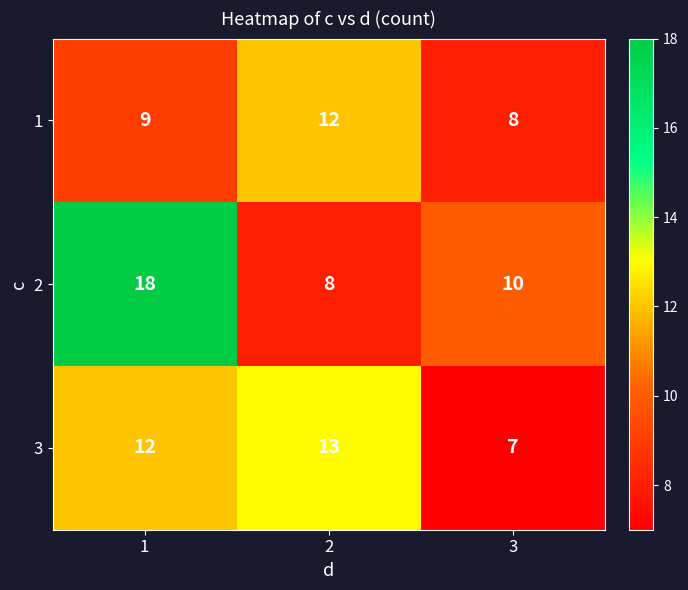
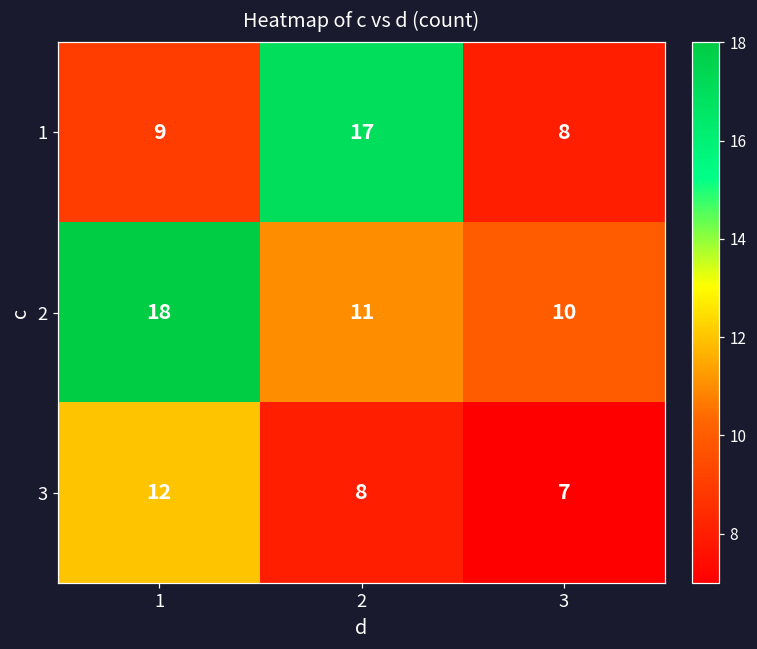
  {
    "1": {
      "1": 9,
-     "2": 12,
+     "2": 17,
      "3": 8
    },
    "2": {
      "1": 18,
-     "2": 8,
+     "2": 11,
      "3": 10
    },
    "3": {
      "1": 12,
-     "2": 13,
+     "2": 8,
      "3": 7
    }
  }
